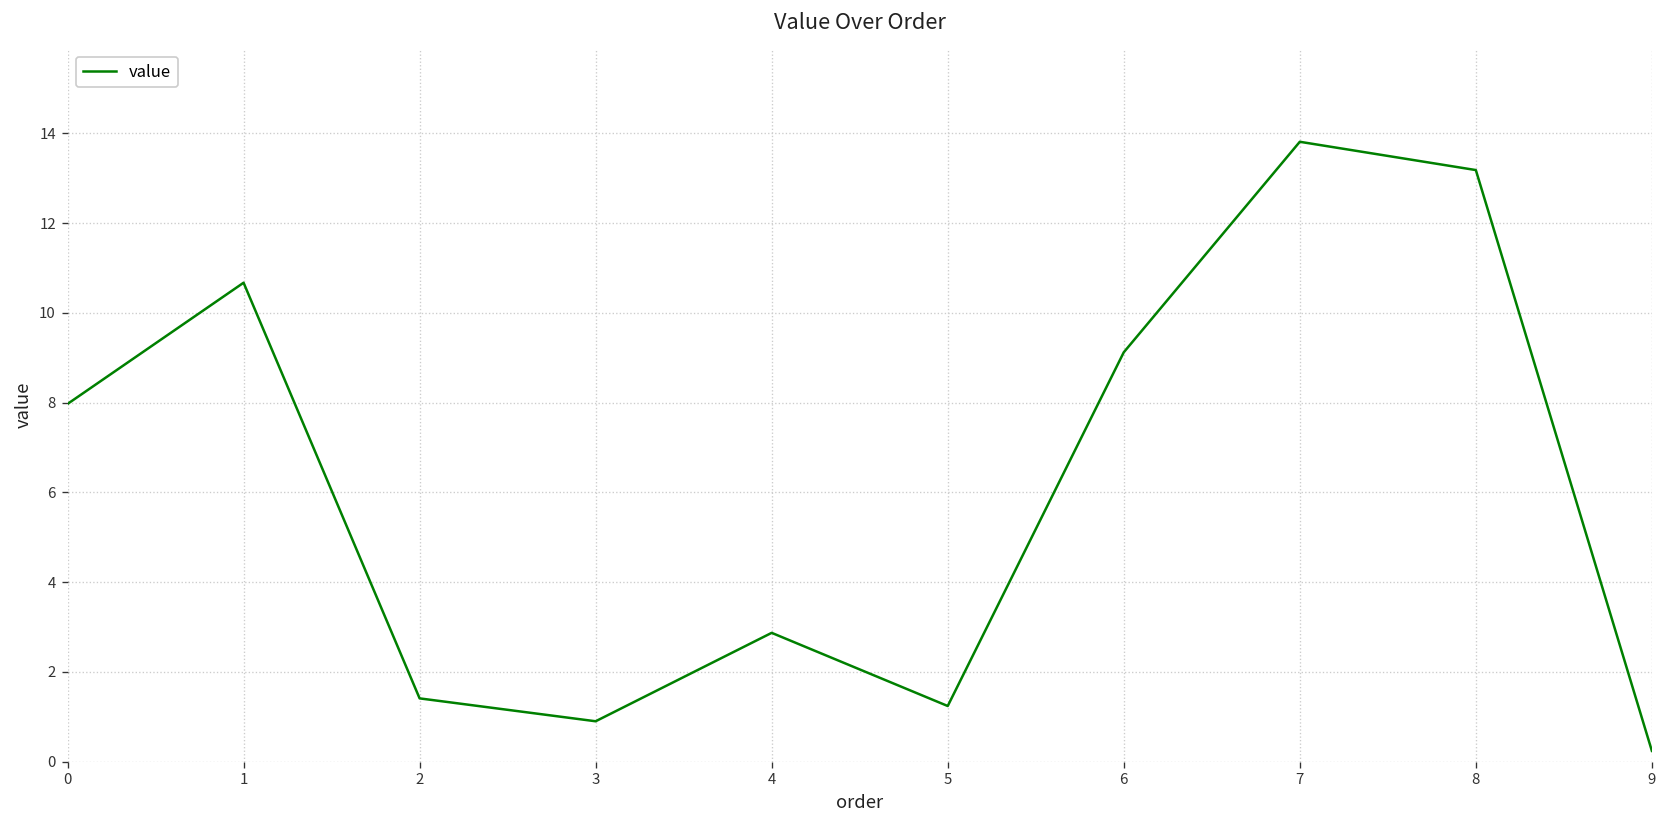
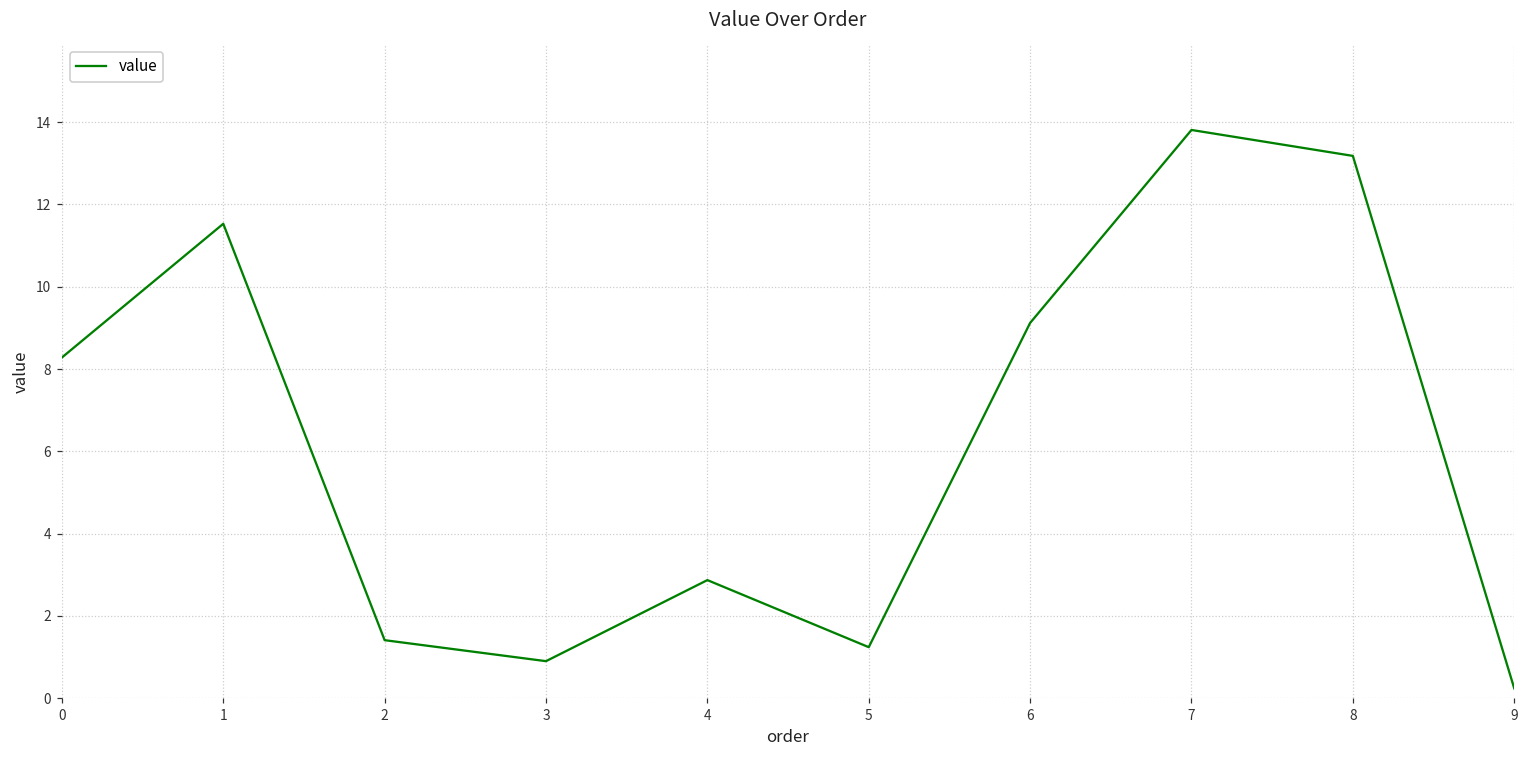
  {
-   "0": 8.0,
-   "1": 10.7,
+   "0": 8.3,
+   "1": 11.5,
    "2": 1.4,
    "3": 0.9,
    "4": 2.9,
    "5": 1.2,
    "6": 9.1,
    "7": 13.8,
    "8": 13.2,
    "9": 0.2
  }
